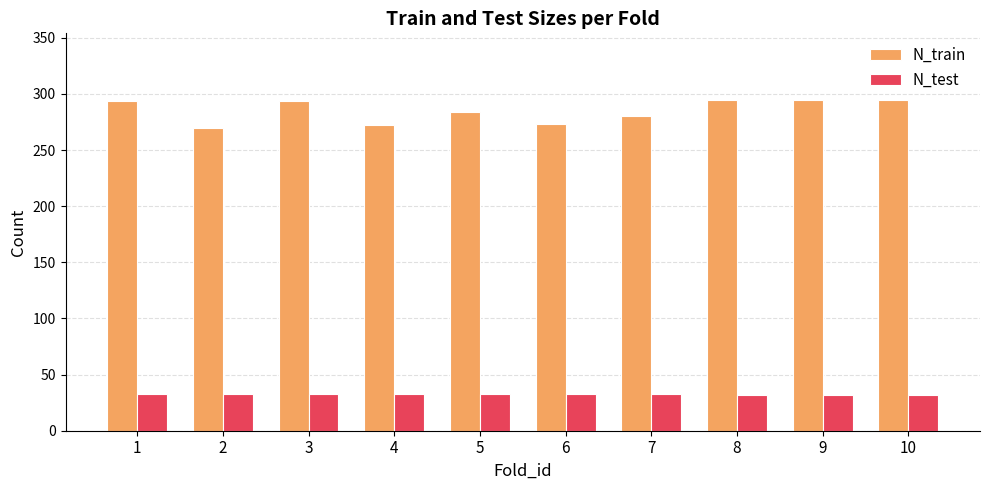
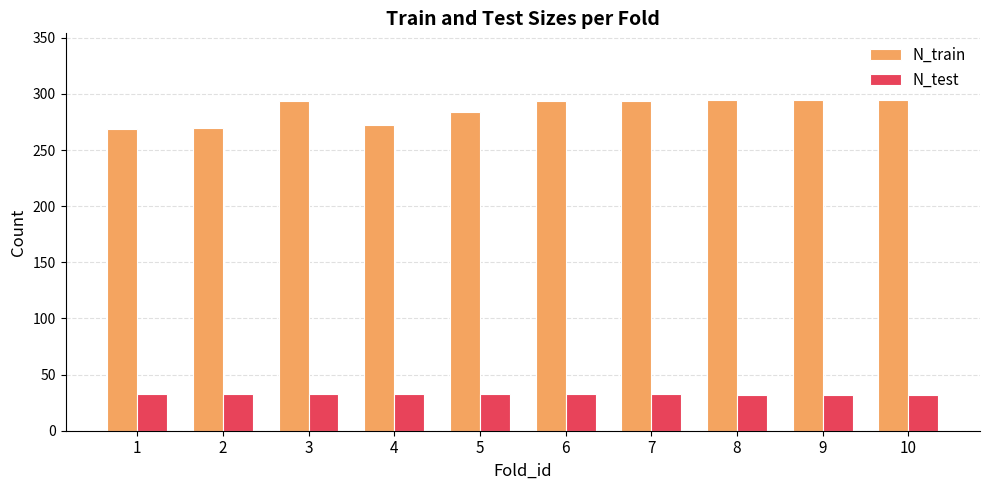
  {
    "N_train": {
-     "1": 294,
+     "1": 269,
      "2": 270,
      "3": 294,
      "4": 272,
      "5": 284,
-     "6": 273,
-     "7": 280,
+     "6": 294,
+     "7": 294,
      "8": 295,
      "9": 295,
      "10": 295
    },
    "N_test": {
      "1": 33,
      "2": 33,
      "3": 33,
      "4": 33,
      "5": 33,
      "6": 33,
      "7": 33,
      "8": 32,
      "9": 32,
      "10": 32
    }
  }
